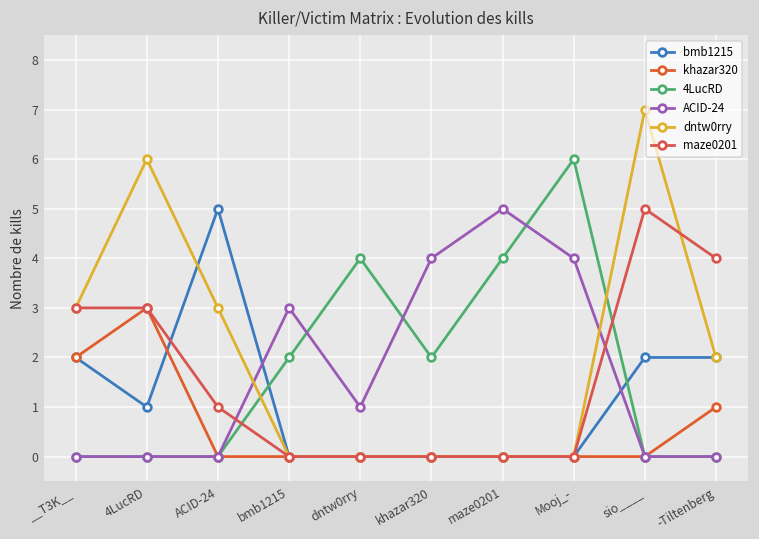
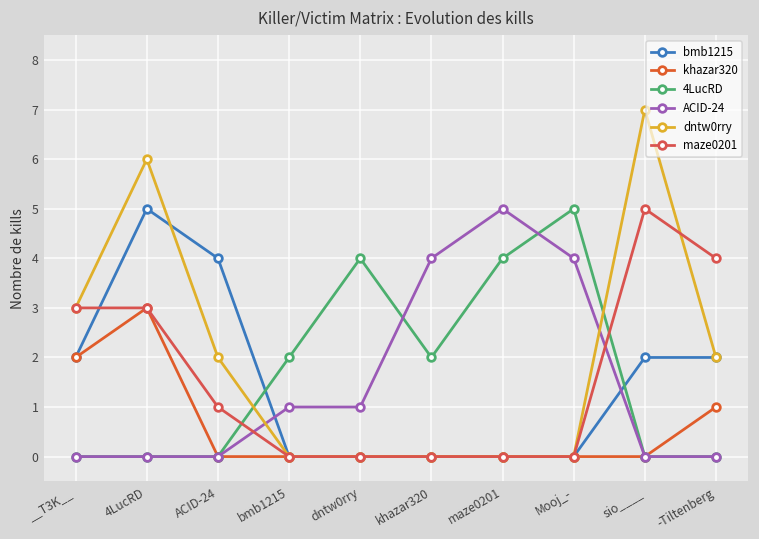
  {
    "bmb1215": {
-     "4LucRD": 1,
-     "ACID-24": 5,
+     "4LucRD": 5,
+     "ACID-24": 4,
      "sio____": 2
    },
    "4LucRD": {
      "bmb1215": 2,
      "dntw0rry": 4,
      "khazar320": 2,
      "maze0201": 4,
-     "Mooj_-": 6
+     "Mooj_-": 5
    },
    "ACID-24": {
-     "bmb1215": 3,
+     "bmb1215": 1,
      "dntw0rry": 1,
      "khazar320": 4,
      "maze0201": 5,
      "Mooj_-": 4
    },
    "dntw0rry": {
      "4LucRD": 6,
-     "ACID-24": 3,
+     "ACID-24": 2,
      "sio____": 7
    }
  }
